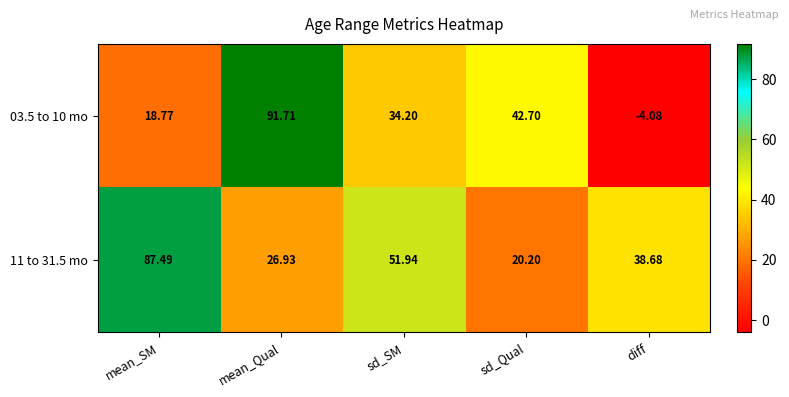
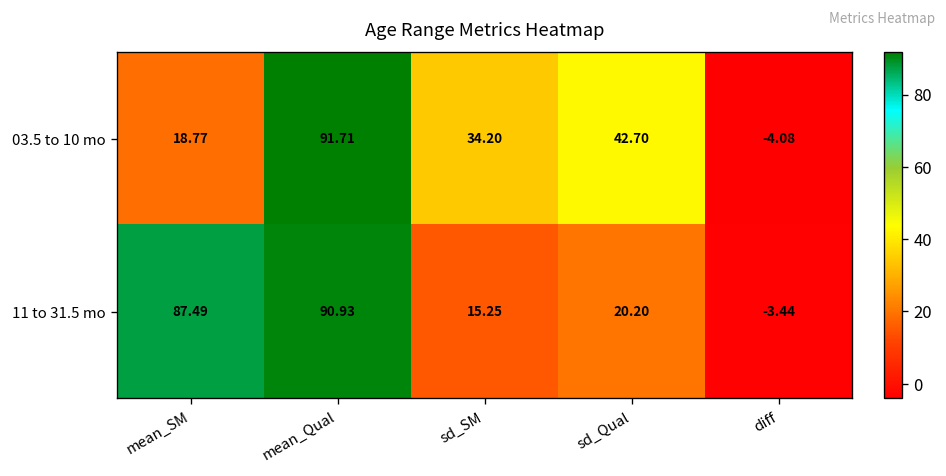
  {
    "03.5 to 10 mo": {
      "mean_SM": 18.77,
      "mean_Qual": 91.71,
      "sd_SM": 34.20,
      "sd_Qual": 42.70,
      "diff": -4.08
    },
    "11 to 31.5 mo": {
      "mean_SM": 87.49,
-     "mean_Qual": 26.93,
-     "sd_SM": 51.94,
+     "mean_Qual": 90.93,
+     "sd_SM": 15.25,
      "sd_Qual": 20.20,
-     "diff": 38.68
+     "diff": -3.44
    }
  }
